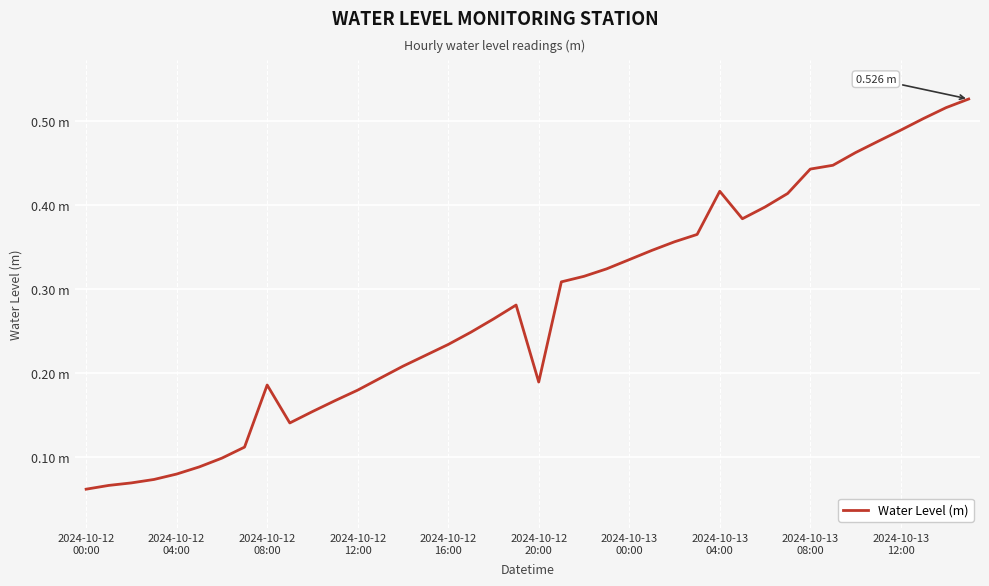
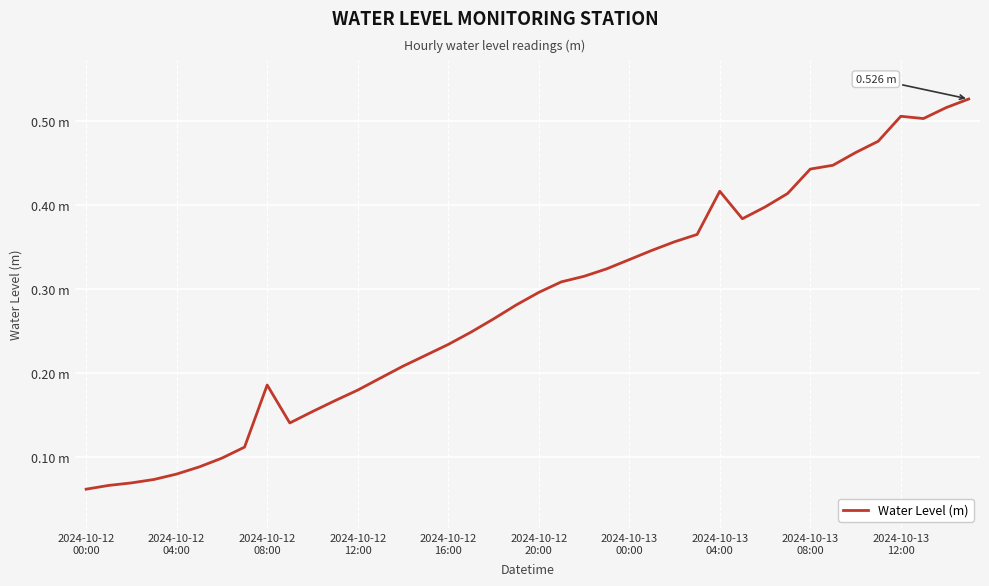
  {
    "2024-10-12 00:00": "0.06 m",
    "2024-10-12 04:00": "0.08 m",
    "2024-10-12 08:00": "0.19 m",
    "2024-10-12 12:00": "0.18 m",
    "2024-10-12 16:00": "0.23 m",
-   "2024-10-12 20:00": "0.19 m",
+   "2024-10-12 20:00": "0.30 m",
    "2024-10-13 00:00": "0.33 m",
    "2024-10-13 04:00": "0.42 m",
    "2024-10-13 08:00": "0.44 m",
-   "2024-10-13 12:00": "0.49 m"
+   "2024-10-13 12:00": "0.51 m"
  }
